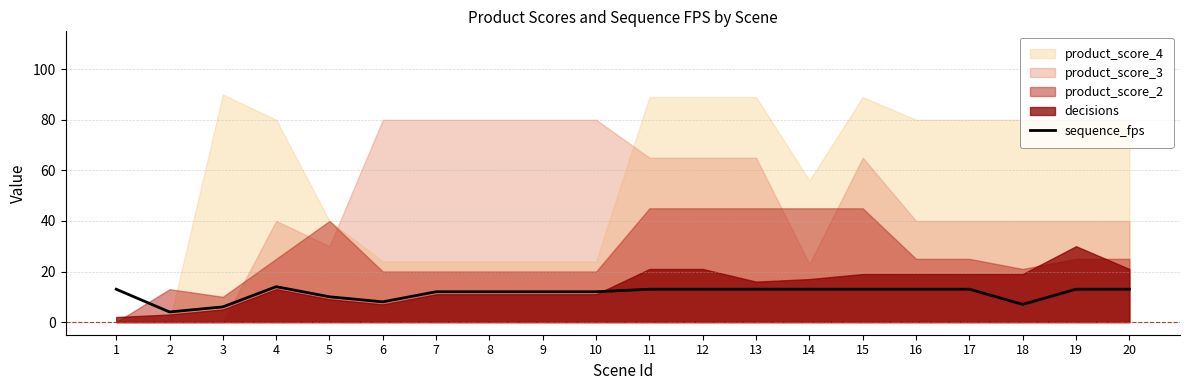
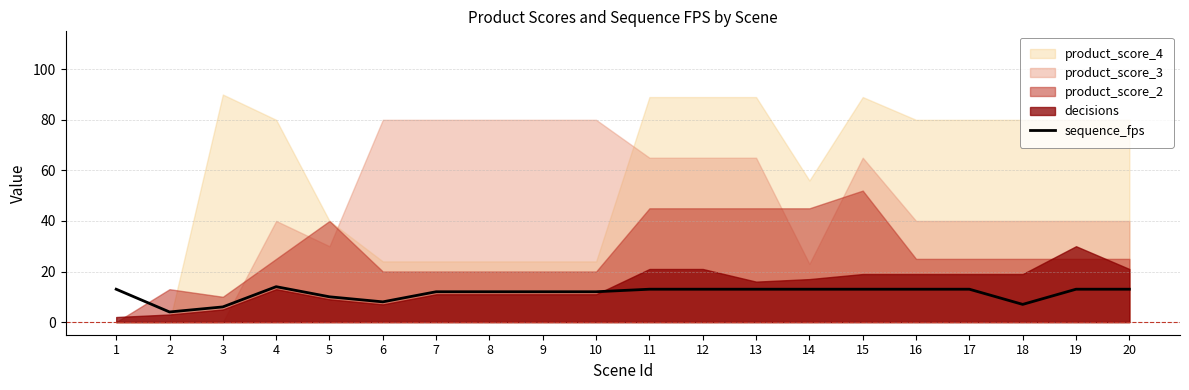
  {
    "sequence_fps": {
      "1": 13,
      "7": 12,
      "8": 12,
      "9": 12,
      "10": 12,
      "11": 13,
      "12": 13,
      "13": 13,
      "14": 13,
      "15": 13,
      "16": 13,
      "17": 13,
      "18": 7,
      "19": 13,
      "20": 13
    },
    "product_score_2": {
      "2": 13,
      "3": 10,
      "4": 25,
      "6": 20,
      "7": 20,
      "8": 20,
      "9": 20,
      "10": 20,
      "11": 45,
      "12": 45,
      "13": 45,
      "14": 45,
-     "15": 45,
+     "15": 52,
      "16": 25,
      "17": 25,
-     "18": 21,
+     "18": 25,
      "19": 25,
      "20": 25
    },
    "decisions": {
      "1": 2,
      "7": 11,
      "8": 11,
      "9": 11,
      "10": 11,
      "11": 21,
      "12": 21,
      "13": 16,
      "14": 17,
      "15": 19,
      "16": 19,
      "17": 19,
      "18": 19,
      "19": 30,
      "20": 21
    }
  }
